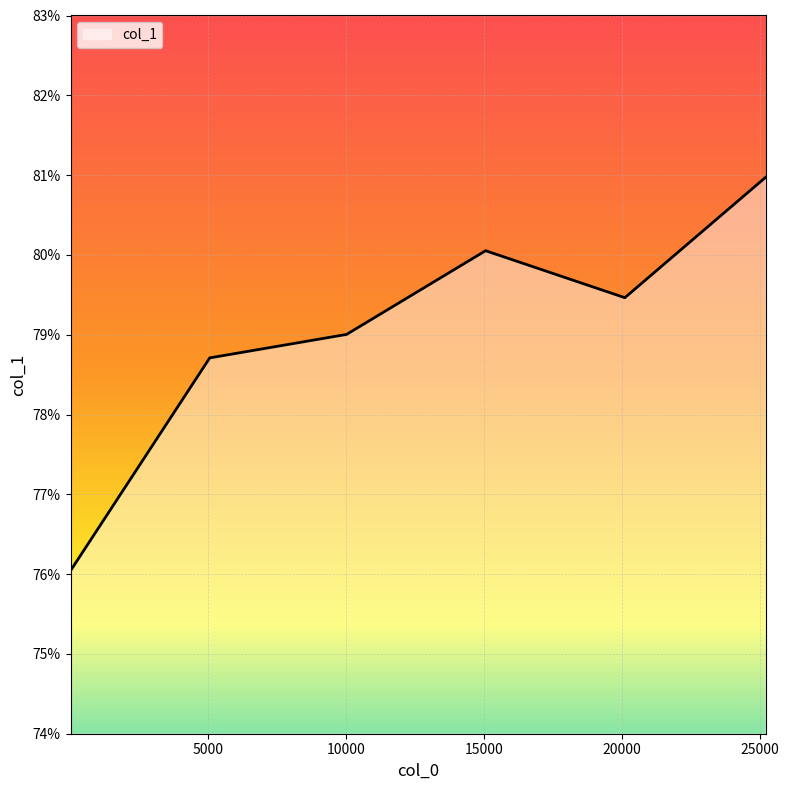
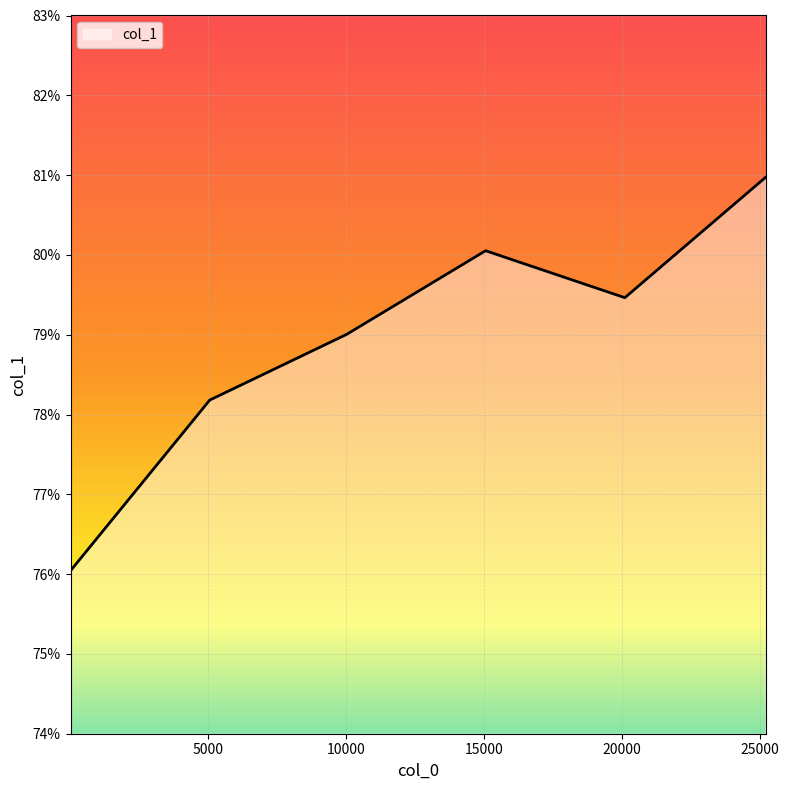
  {
-   "5000": "78.7%",
+   "5000": "78.2%",
    "10000": "79.0%",
    "15000": "80.1%",
    "20000": "79.5%"
  }
